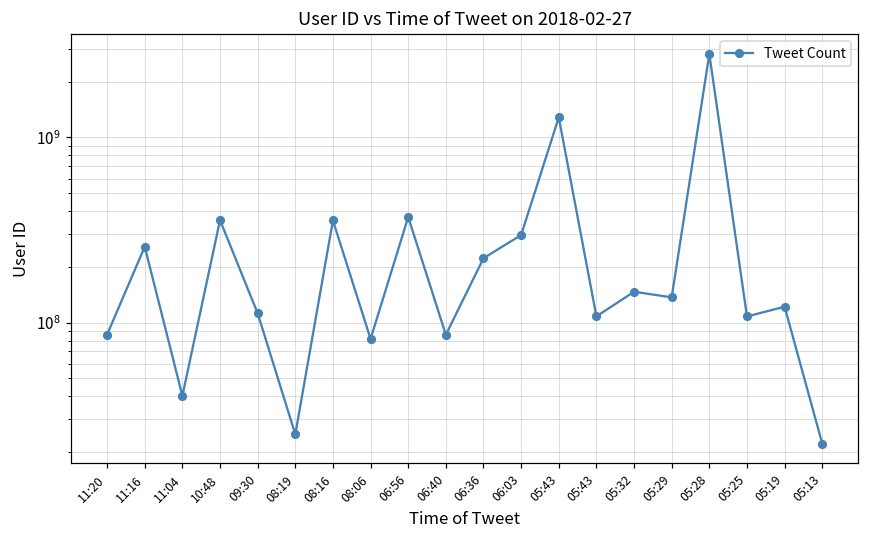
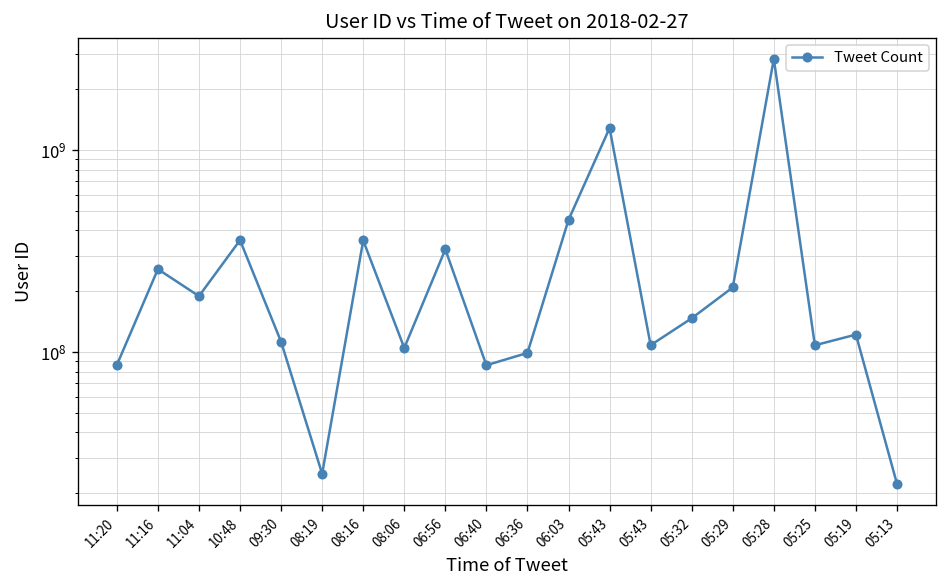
  {
    "11:20": 90000000,
    "11:16": 260000000,
-   "11:04": 40000000,
+   "11:04": 190000000,
    "10:48": 360000000,
    "09:30": 110000000,
    "08:19": 25000000,
    "08:16": 360000000,
-   "08:06": 80000000,
-   "06:56": 370000000,
+   "08:06": 100000000,
+   "06:56": 320000000,
    "06:40": 90000000,
-   "06:36": 220000000,
-   "06:03": 300000000,
+   "06:36": 100000000,
+   "06:03": 450000000,
    "05:32": 150000000,
-   "05:29": 140000000,
+   "05:29": 210000000,
    "05:28": 2800000000,
    "05:25": 110000000,
    "05:19": 120000000,
    "05:13": 22000000
  }
